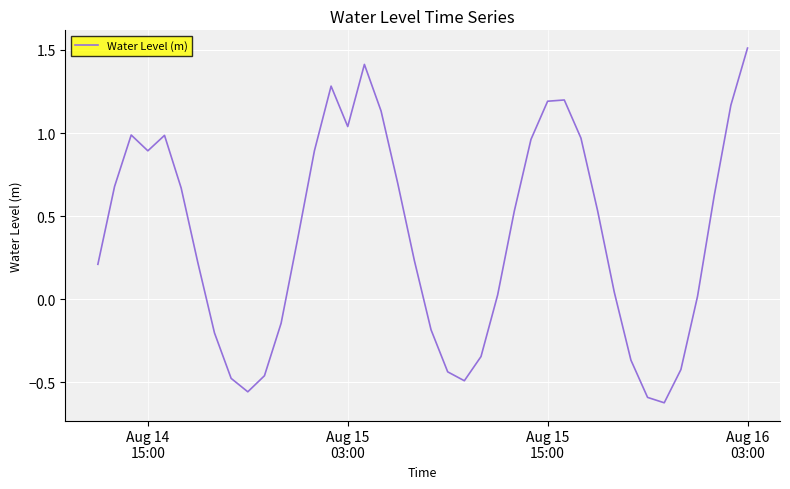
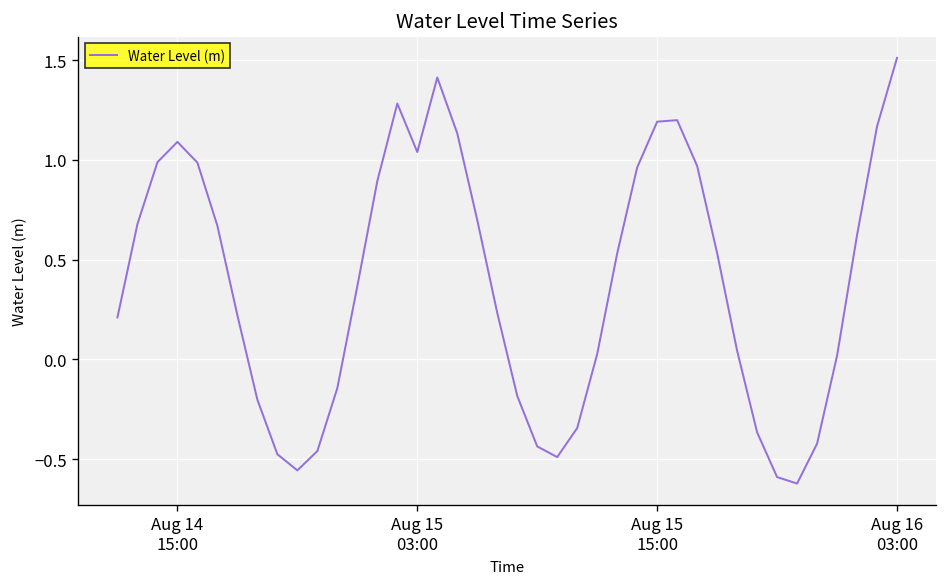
  {
-   "Aug 14 15:00": 0.89,
+   "Aug 14 15:00": 1.09,
    "Aug 15 03:00": 1.04,
    "Aug 15 15:00": 1.19,
    "Aug 16 03:00": 1.51
  }
